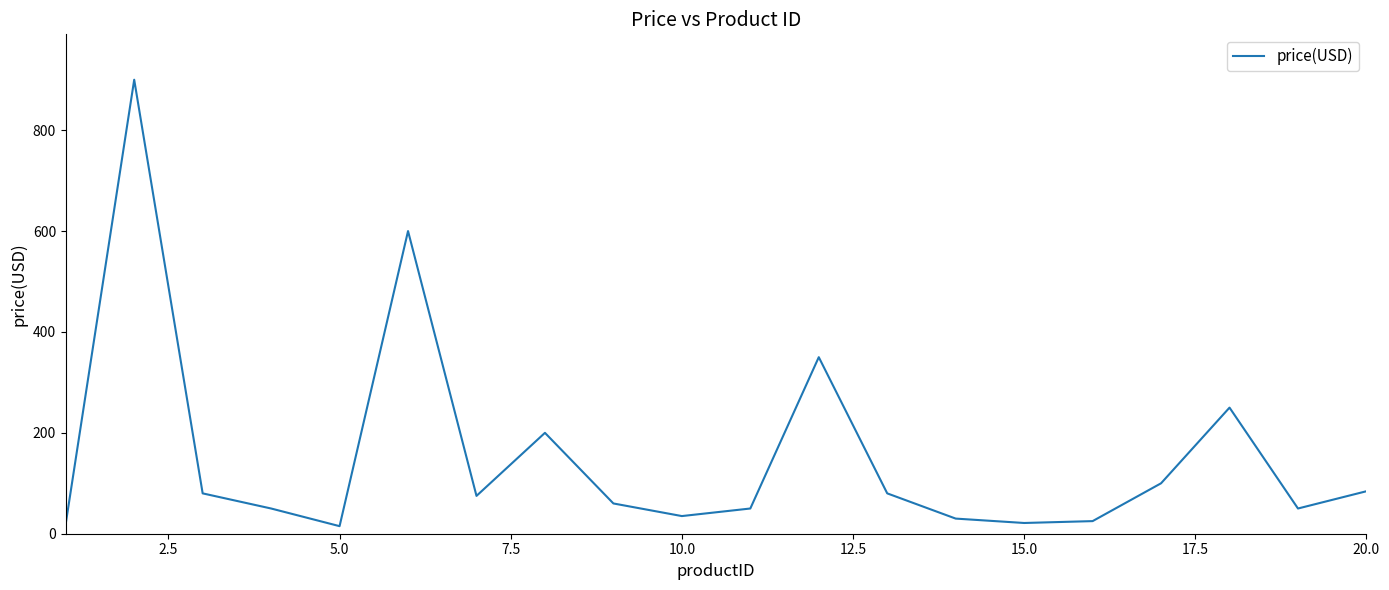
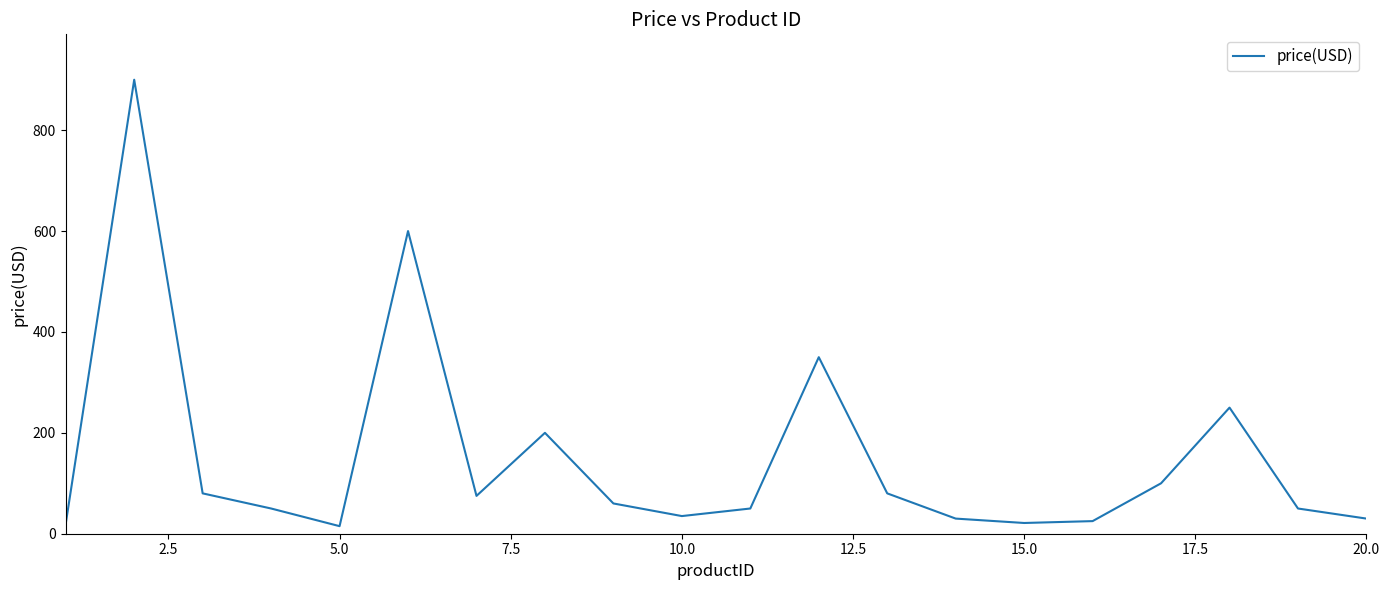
  {
    "5.0": 10,
    "10.0": 30,
    "15.0": 20,
-   "20.0": 80
+   "20.0": 30
  }
